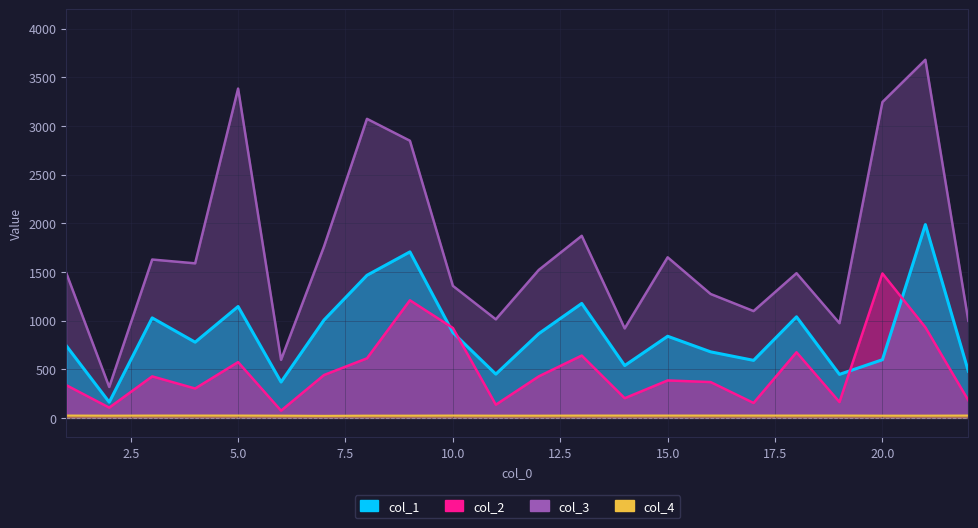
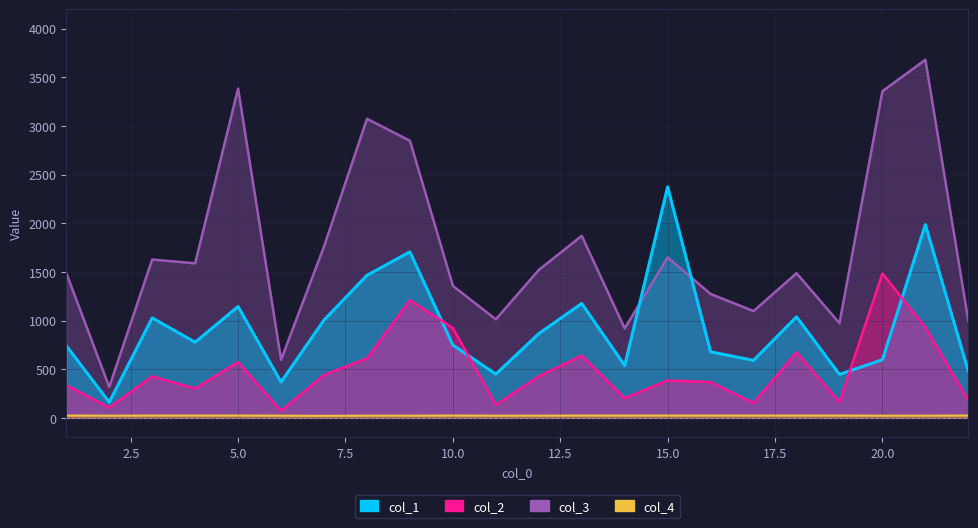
  {
    "col_3": {
      "5.0": 3400,
      "10.0": 1400,
      "15.0": 1600,
-     "20.0": 3200
+     "20.0": 3400
    },
    "col_1": {
      "5.0": 1100,
-     "10.0": 900,
-     "15.0": 800,
+     "10.0": 700,
+     "15.0": 2400,
      "20.0": 600
    },
    "col_2": {
      "5.0": 600,
      "10.0": 900,
      "15.0": 400,
      "20.0": 1500
    }
  }
